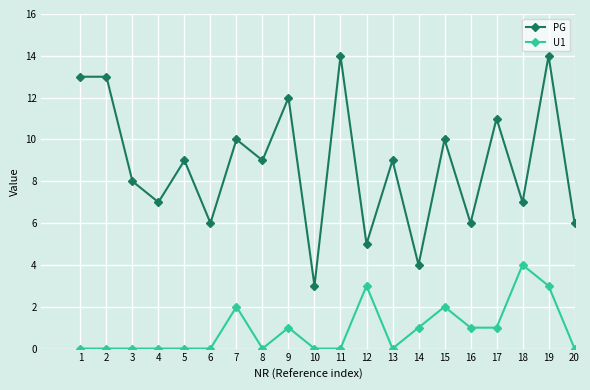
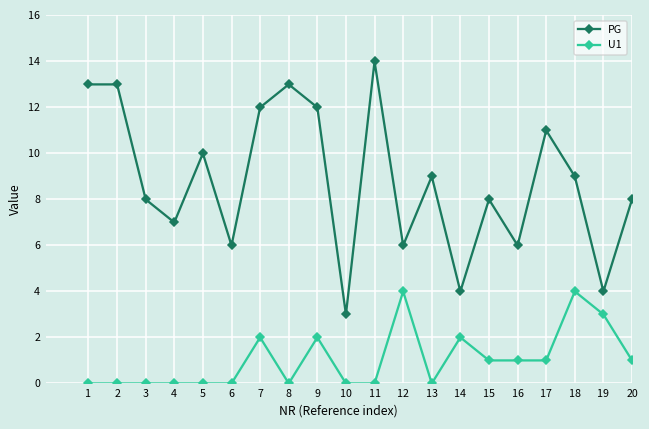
  {
    "PG": {
      "1": 13,
      "2": 13,
      "3": 8,
      "4": 7,
-     "5": 9,
+     "5": 10,
      "6": 6,
-     "7": 10,
-     "8": 9,
+     "7": 12,
+     "8": 13,
      "9": 12,
      "10": 3,
      "11": 14,
-     "12": 5,
+     "12": 6,
      "13": 9,
      "14": 4,
-     "15": 10,
+     "15": 8,
      "16": 6,
      "17": 11,
-     "18": 7,
-     "19": 14,
-     "20": 6
+     "18": 9,
+     "19": 4,
+     "20": 8
    },
    "U1": {
      "1": 0,
      "2": 0,
      "3": 0,
      "4": 0,
      "5": 0,
      "6": 0,
      "7": 2,
      "8": 0,
-     "9": 1,
+     "9": 2,
      "10": 0,
      "11": 0,
-     "12": 3,
+     "12": 4,
      "13": 0,
-     "14": 1,
-     "15": 2,
+     "14": 2,
+     "15": 1,
      "16": 1,
      "17": 1,
      "18": 4,
      "19": 3,
-     "20": 0
+     "20": 1
    }
  }
